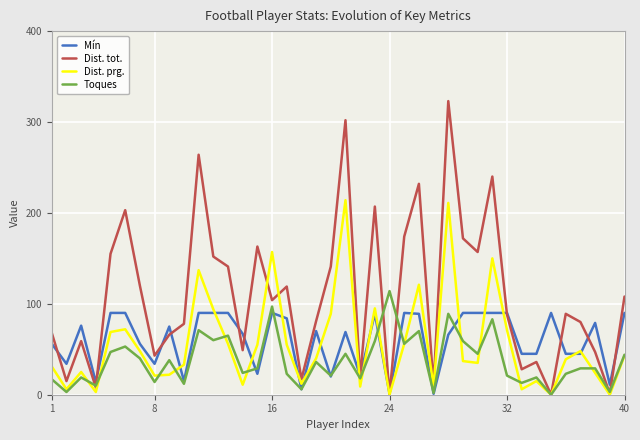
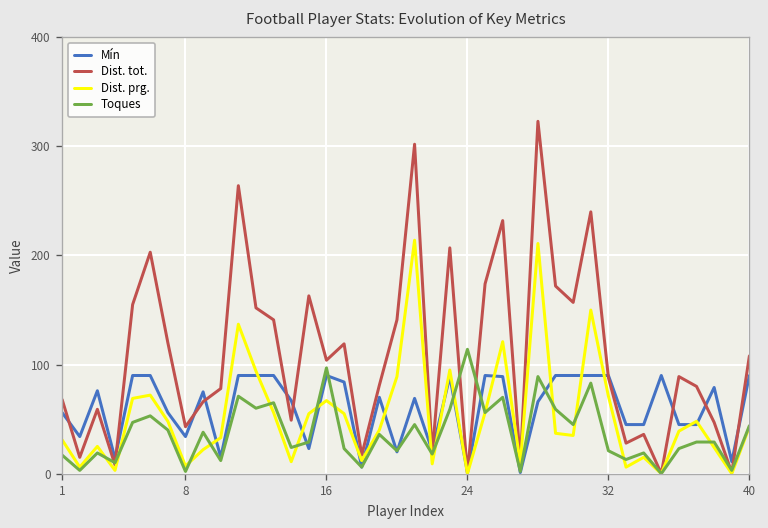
  {
    "Mín": {
      "1": 60,
      "8": 30,
      "16": 90,
      "40": 90
    },
    "Dist. tot.": {
      "1": 70,
      "8": 40,
      "16": 100,
      "40": 110
    },
    "Dist. prg.": {
      "1": 30,
-     "8": 20,
-     "16": 160,
+     "8": 10,
+     "16": 70,
      "32": 70
    },
    "Toques": {
      "1": 20,
-     "8": 10,
+     "8": 0,
      "16": 100,
      "24": 110,
      "32": 20
    }
  }
